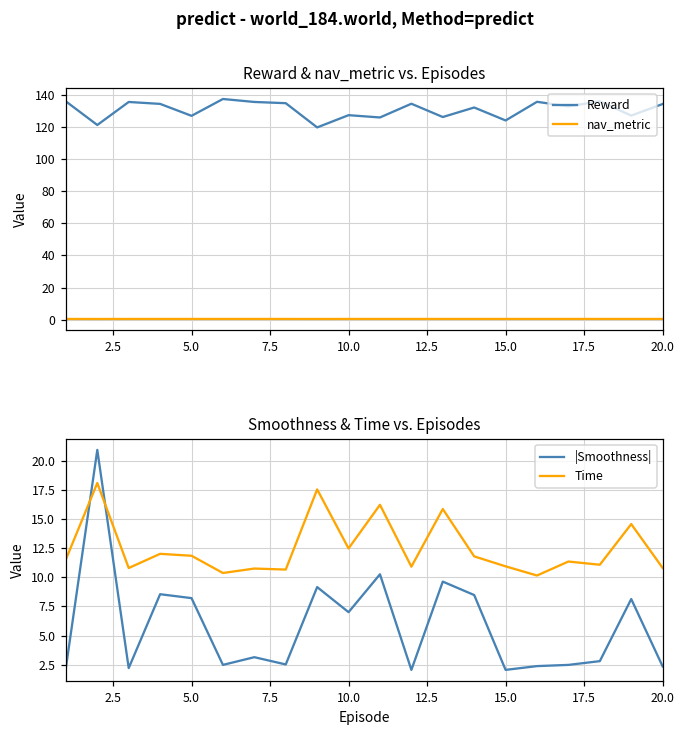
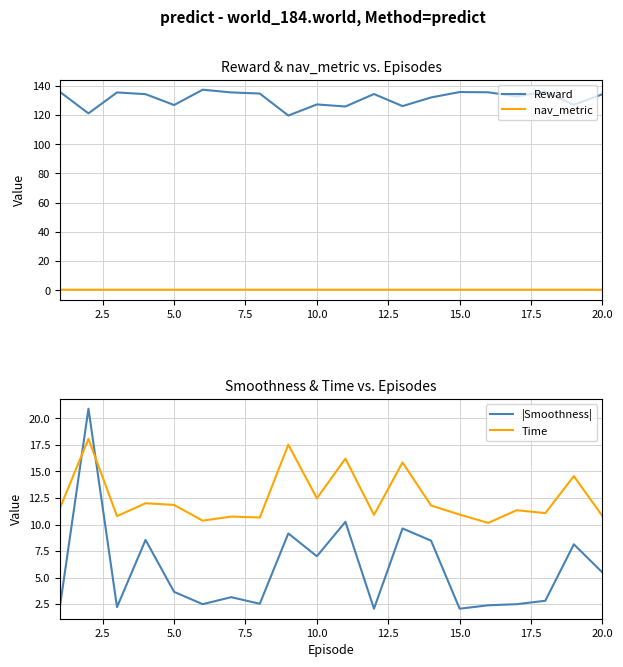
  {
    "Reward & nav_metric vs. Episodes": {
      "Reward": {
        "5.0": 127,
        "10.0": 127,
-       "15.0": 124,
+       "15.0": 136,
        "20.0": 134
      },
      "nav_metric": {
        "5.0": 1,
        "10.0": 1,
        "15.0": 1,
        "20.0": 1
      }
    },
    "Smoothness & Time vs. Episodes": {
      "|Smoothness|": {
-       "5.0": 8.2,
+       "5.0": 3.6,
        "10.0": 7.0,
        "15.0": 2.1,
-       "20.0": 2.4
+       "20.0": 5.5
      },
      "Time": {
        "5.0": 11.8,
        "10.0": 12.5,
        "15.0": 10.9,
        "20.0": 10.8
      }
    }
  }
